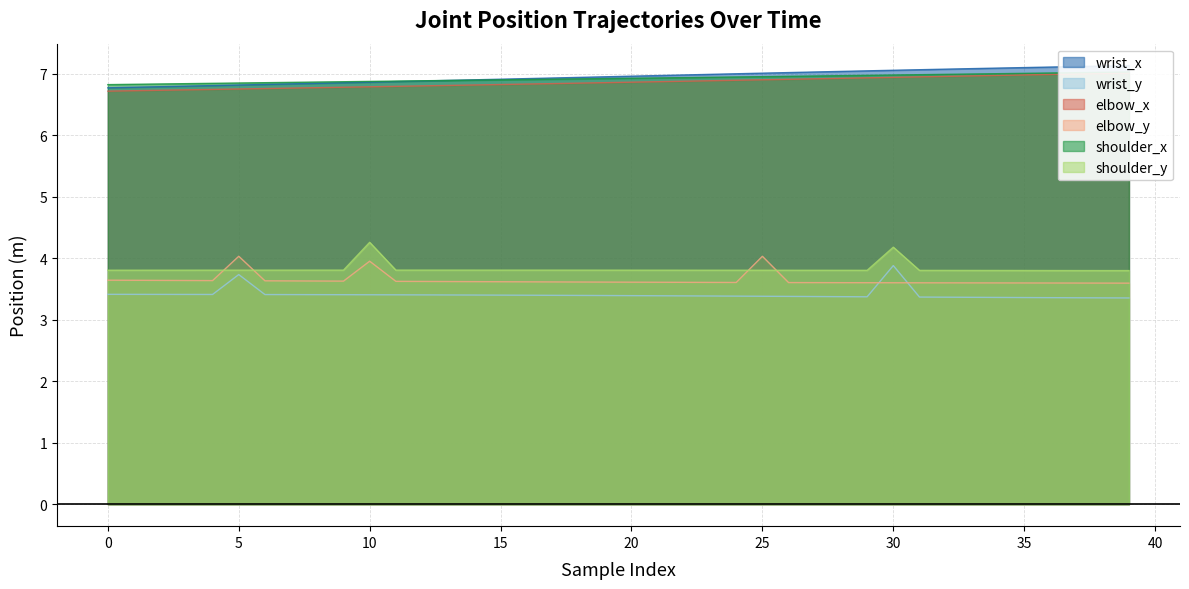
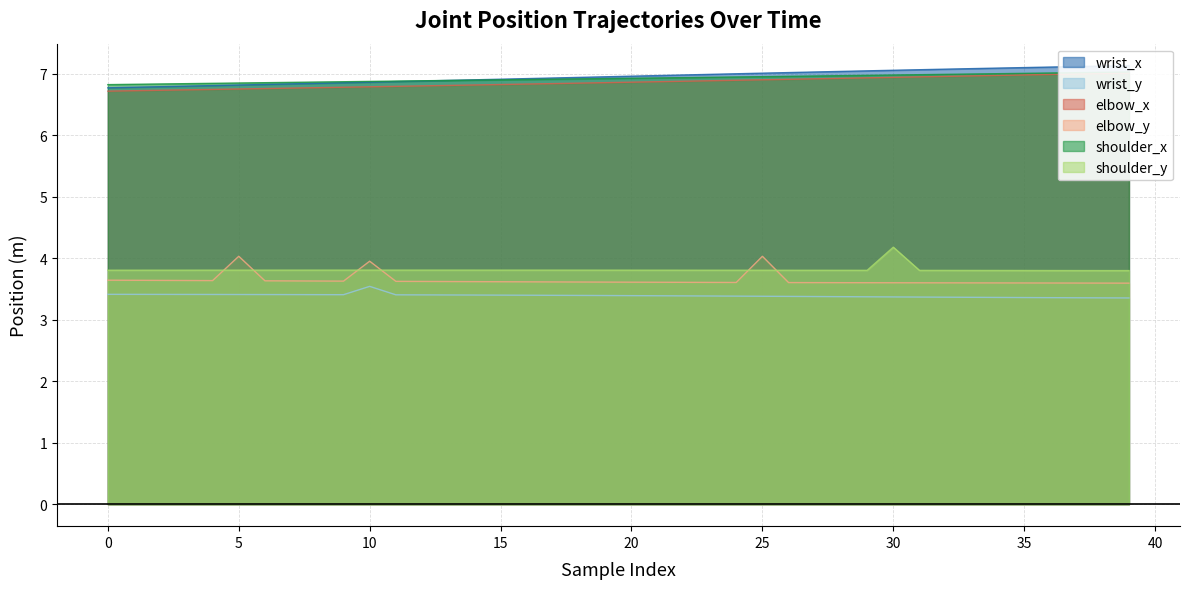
  {
    "wrist_x": {
      "0": 6.8,
      "25": 7.0,
      "30": 7.1,
      "35": 7.1
    },
    "wrist_y": {
      "0": 3.4,
-     "5": 3.7,
-     "10": 3.4,
+     "5": 3.4,
+     "10": 3.5,
      "15": 3.4,
      "20": 3.4,
      "25": 3.4,
-     "30": 3.9,
+     "30": 3.4,
      "35": 3.4
    },
    "elbow_x": {
      "0": 6.7,
      "5": 6.8,
      "10": 6.8,
      "15": 6.8,
      "20": 6.9,
      "25": 6.9
    },
    "elbow_y": {
      "0": 3.6,
      "5": 4.0,
      "10": 4.0,
      "15": 3.6,
      "20": 3.6,
      "25": 4.0,
      "30": 3.6,
      "35": 3.6
    },
    "shoulder_x": {
      "0": 6.8,
      "25": 7.0
    },
    "shoulder_y": {
      "0": 3.8,
      "5": 3.8,
-     "10": 4.3,
+     "10": 3.8,
      "15": 3.8,
      "20": 3.8,
      "25": 3.8,
      "30": 4.2,
      "35": 3.8
    }
  }
